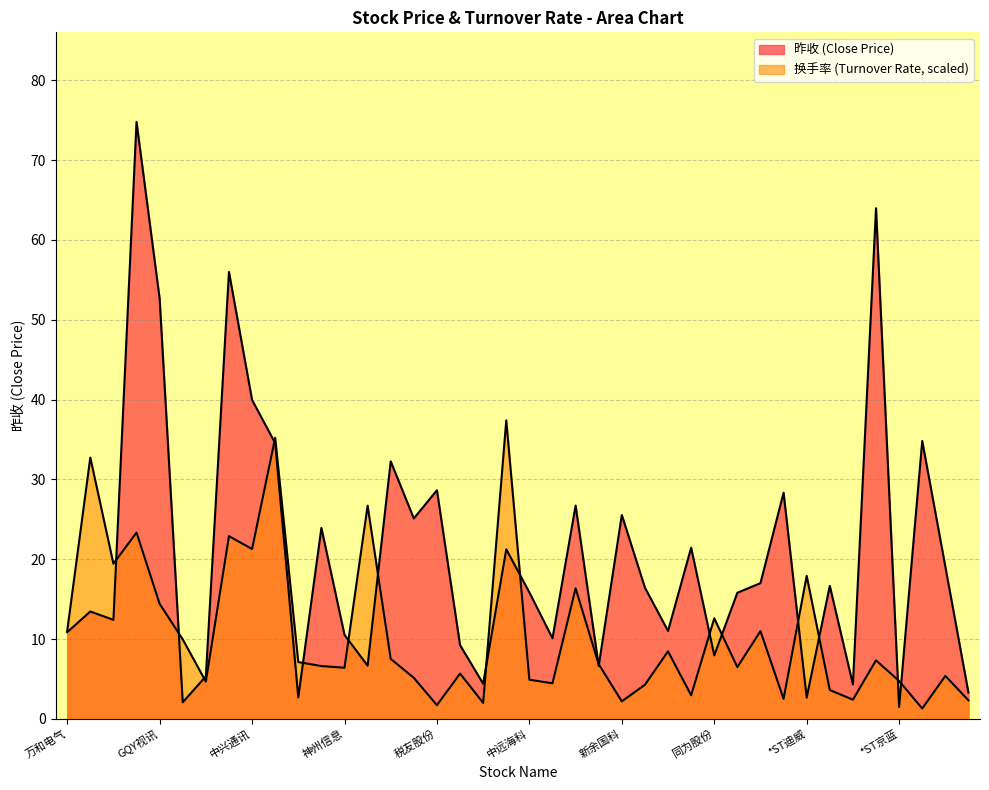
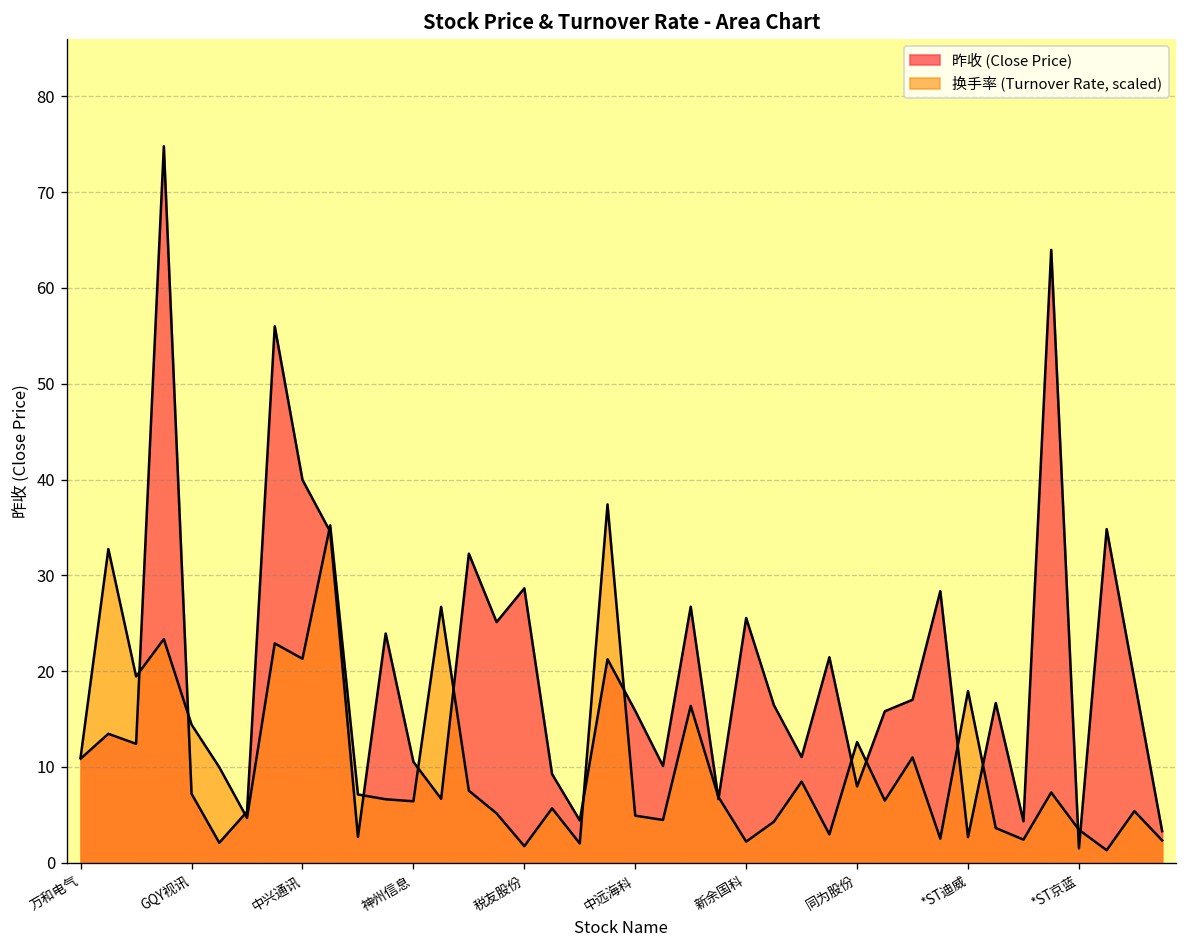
  {
    "昨收 (Close Price)": {
-     "GQY视讯": 53,
+     "GQY视讯": 7,
      "中兴通讯": 40,
      "神州信息": 11,
      "税友股份": 29,
      "中远海科": 16,
      "新余国科": 26,
      "同为股份": 8,
      "*ST迪威": 3,
      "*ST京蓝": 1
    },
    "换手率 (Turnover Rate, scaled)": {
      "GQY视讯": 14,
      "中兴通讯": 21,
      "神州信息": 6,
      "税友股份": 2,
      "中远海科": 5,
      "新余国科": 2,
      "同为股份": 13,
      "*ST迪威": 18,
-     "*ST京蓝": 5
+     "*ST京蓝": 3
    }
  }
